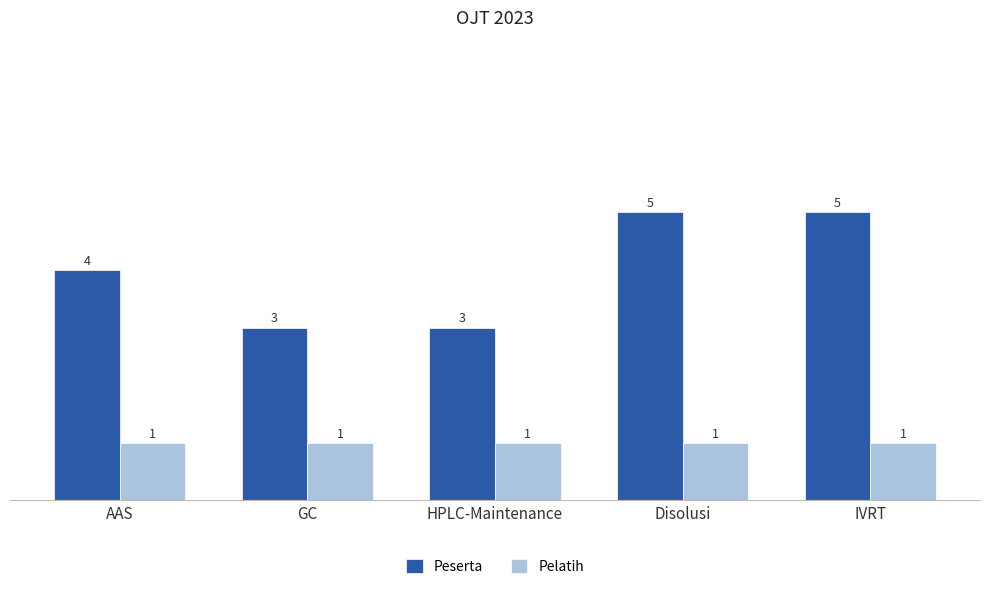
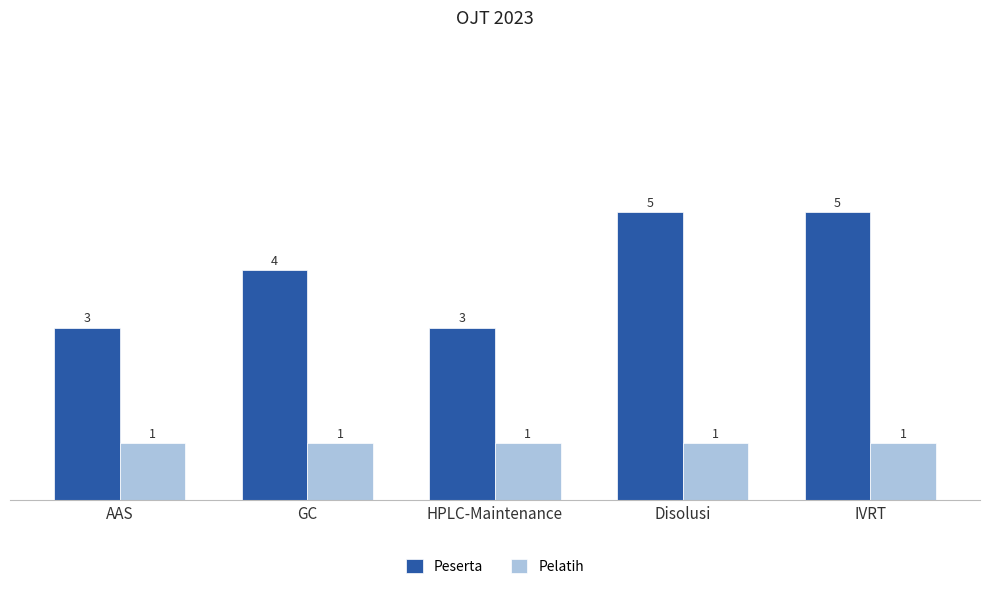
  {
    "Peserta": {
-     "AAS": 4,
-     "GC": 3,
+     "AAS": 3,
+     "GC": 4,
      "HPLC-Maintenance": 3,
      "Disolusi": 5,
      "IVRT": 5
    },
    "Pelatih": {
      "AAS": 1,
      "GC": 1,
      "HPLC-Maintenance": 1,
      "Disolusi": 1,
      "IVRT": 1
    }
  }
